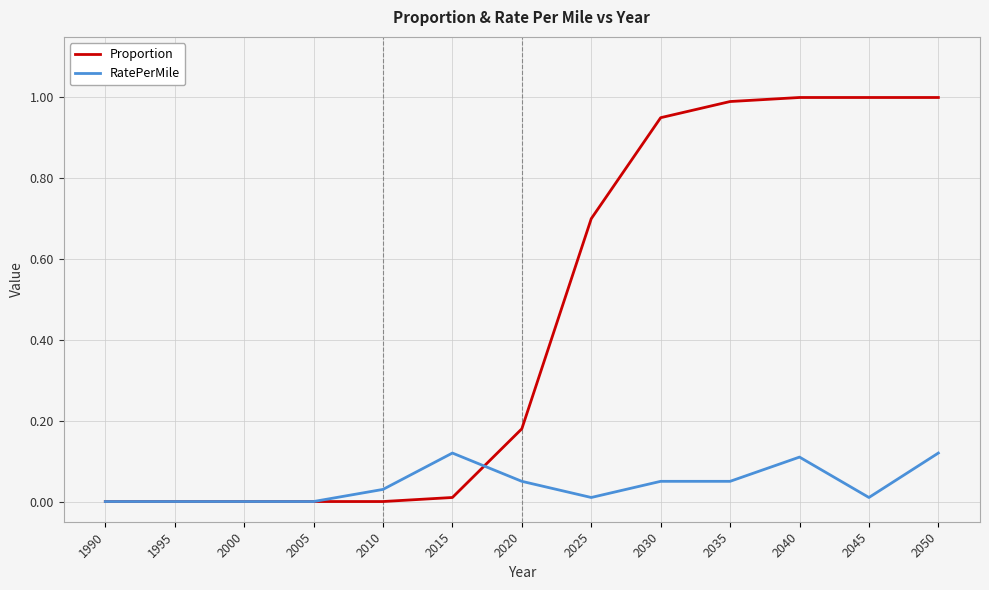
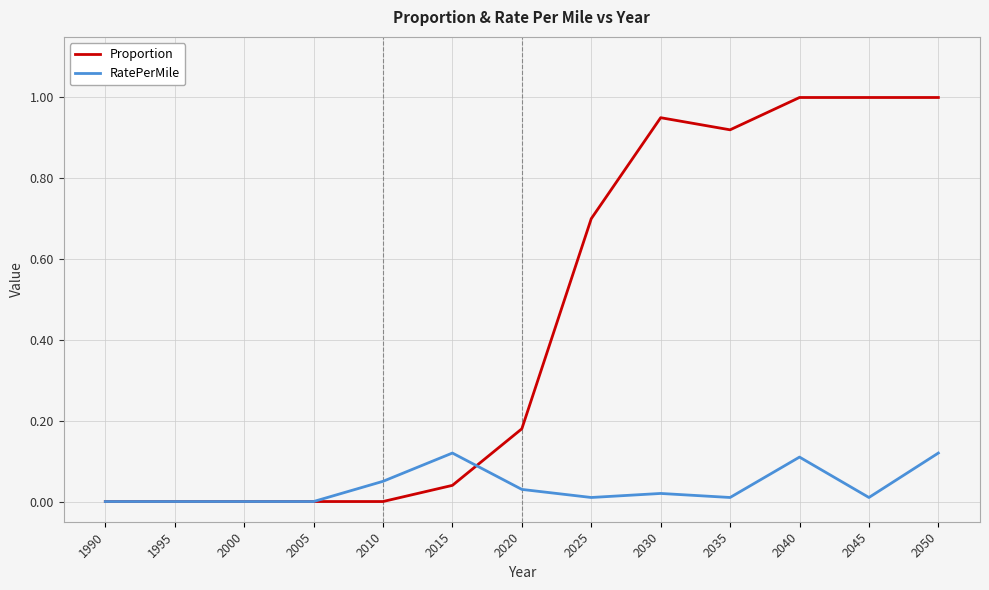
  {
    "Proportion": {
      "2010": 0.00,
-     "2015": 0.01,
+     "2015": 0.04,
      "2020": 0.18,
      "2025": 0.70,
      "2030": 0.95,
-     "2035": 0.99,
+     "2035": 0.92,
      "2040": 1.00,
      "2045": 1.00,
      "2050": 1.00
    },
    "RatePerMile": {
-     "2010": 0.03,
+     "2010": 0.05,
      "2015": 0.12,
-     "2020": 0.05,
+     "2020": 0.03,
      "2025": 0.01,
-     "2030": 0.05,
-     "2035": 0.05,
+     "2030": 0.02,
+     "2035": 0.01,
      "2040": 0.11,
      "2045": 0.01,
      "2050": 0.12
    }
  }
